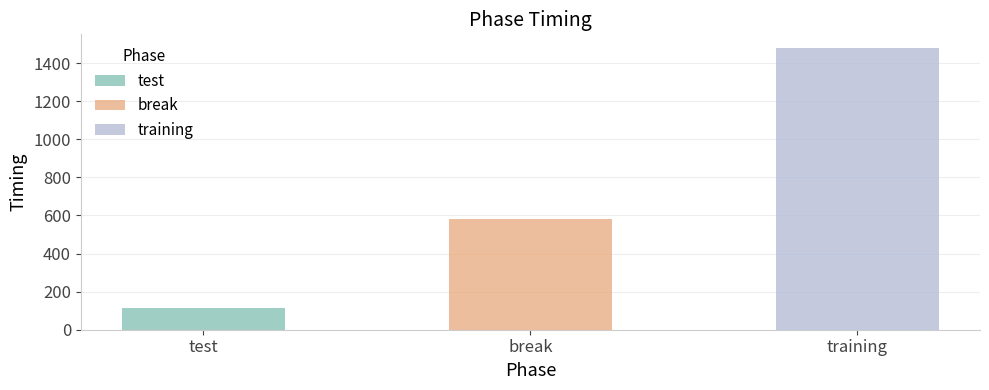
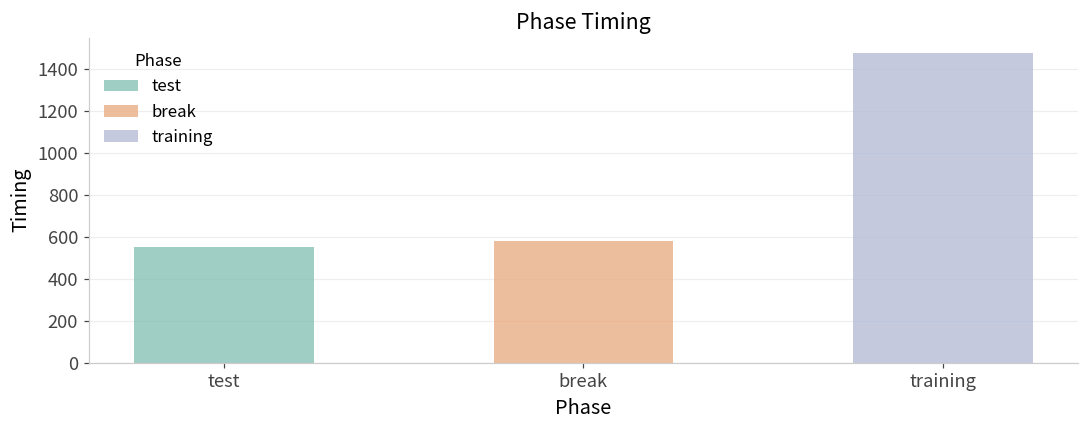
  {
-   "test": 120,
+   "test": 550,
    "break": 580,
    "training": 1480
  }
